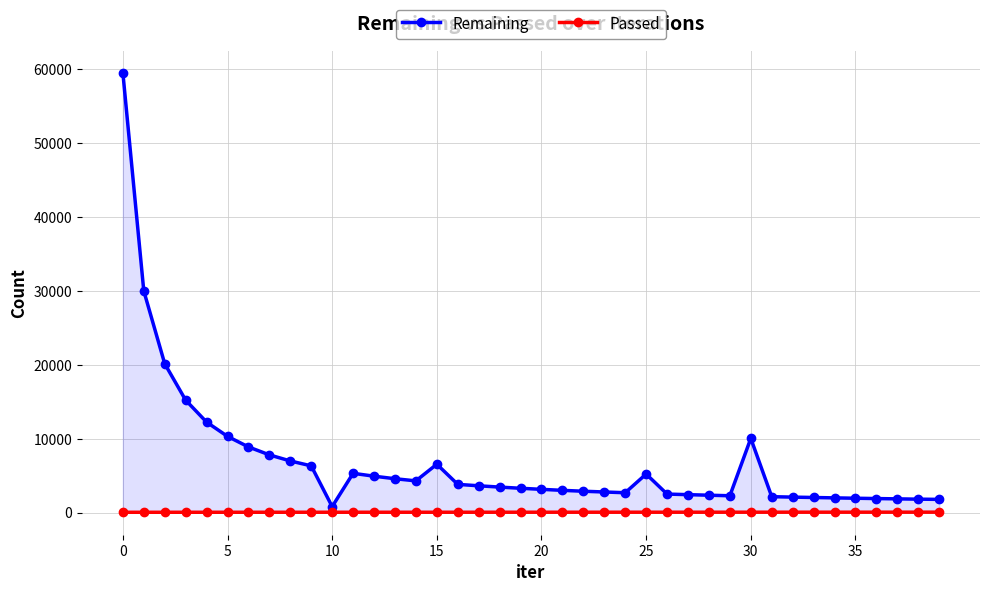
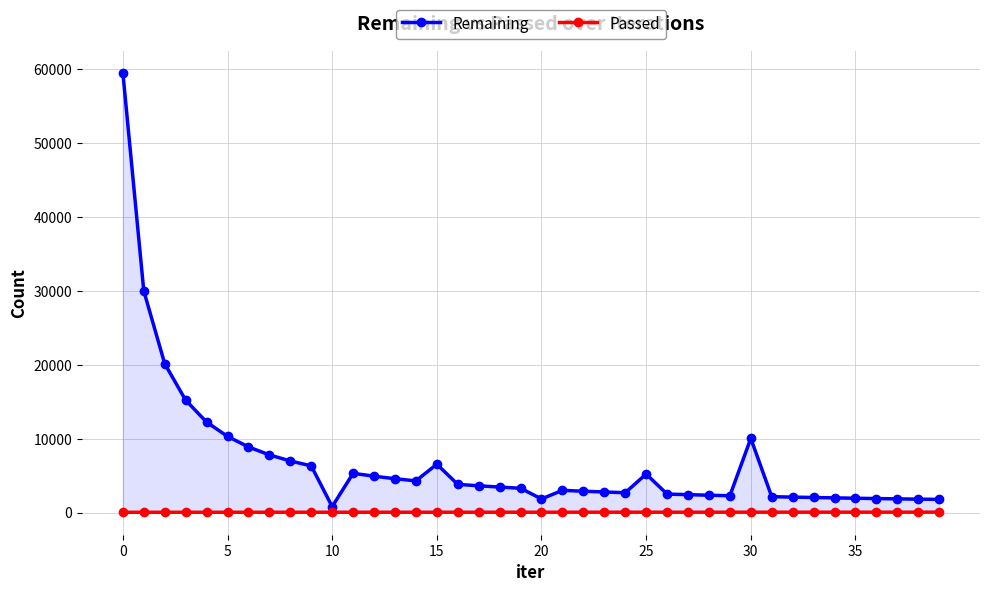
  {
    "Remaining": {
      "0": 60000,
      "5": 10000,
      "10": 1000,
      "15": 7000,
-     "20": 3000,
+     "20": 2000,
      "25": 5000,
      "30": 10000,
      "35": 2000
    },
    "Passed": {
      "0": 0,
      "5": 0,
      "10": 0,
      "15": 0,
      "20": 0,
      "25": 0,
      "30": 0,
      "35": 0
    }
  }
